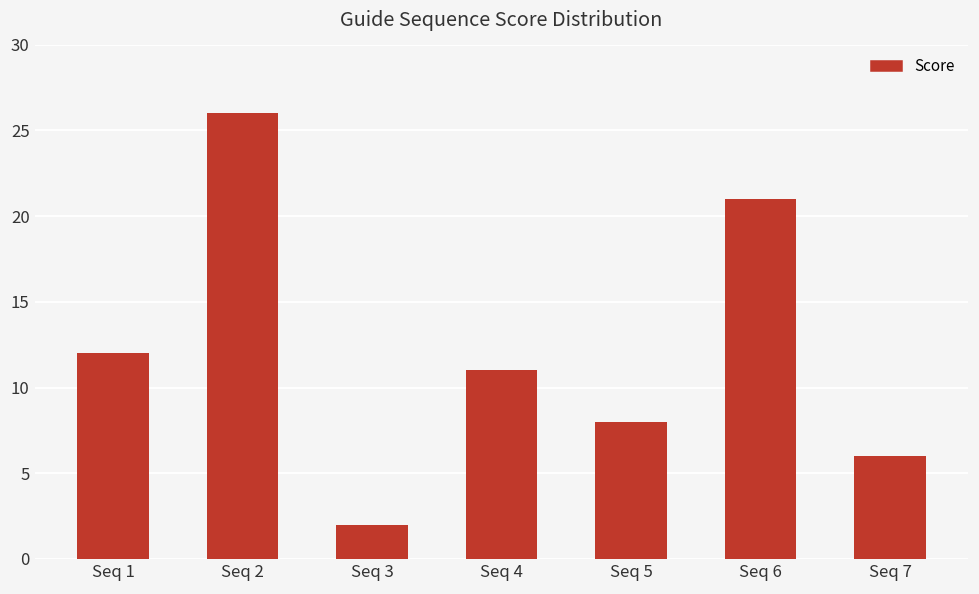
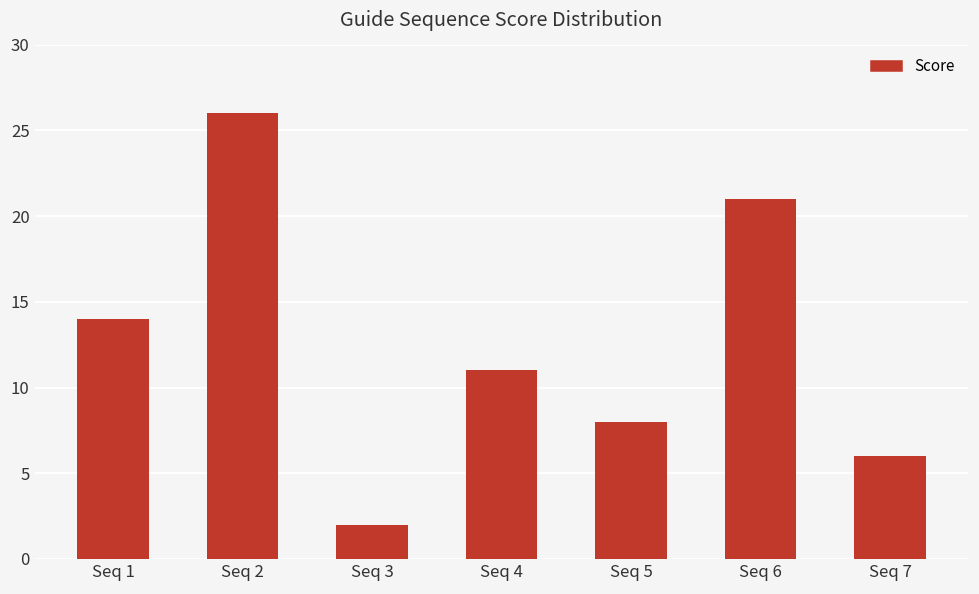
  {
-   "Seq 1": 12,
+   "Seq 1": 14,
    "Seq 2": 26,
    "Seq 3": 2,
    "Seq 4": 11,
    "Seq 5": 8,
    "Seq 6": 21,
    "Seq 7": 6
  }
